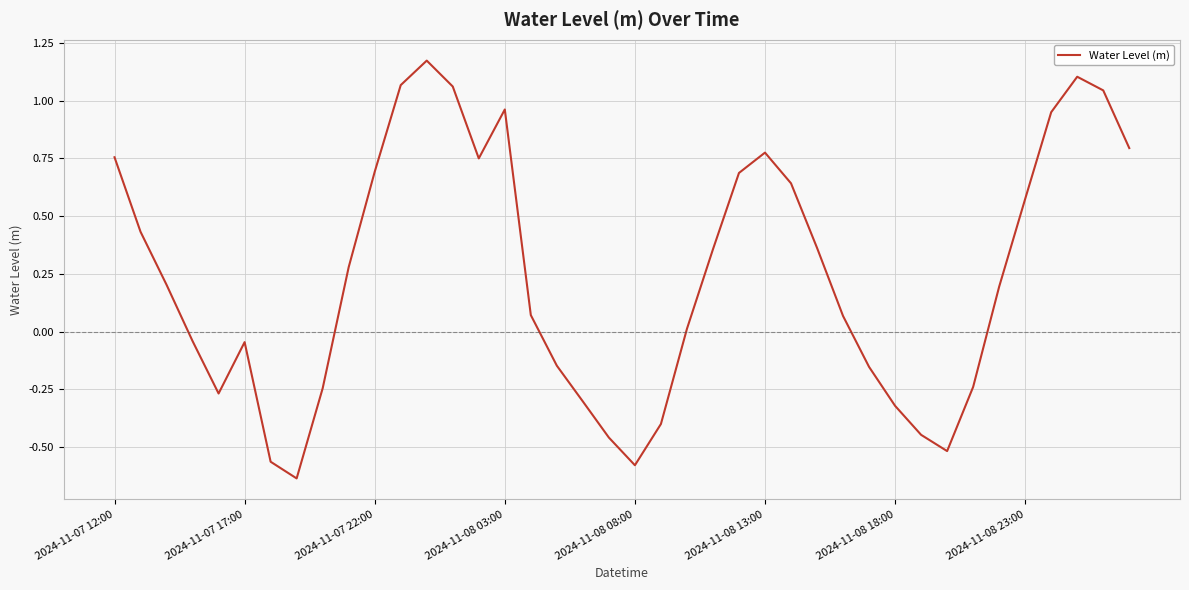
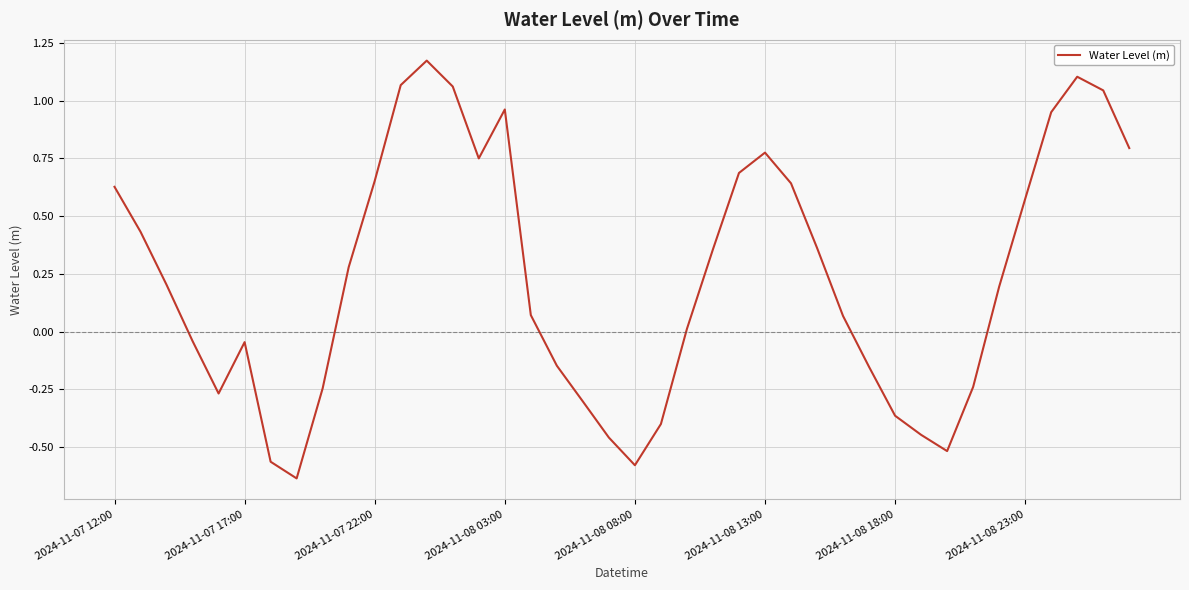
  {
-   "2024-11-07 12:00": 0.76,
+   "2024-11-07 12:00": 0.63,
    "2024-11-07 17:00": -0.05,
-   "2024-11-07 22:00": 0.69,
+   "2024-11-07 22:00": 0.65,
    "2024-11-08 03:00": 0.96,
    "2024-11-08 08:00": -0.58,
    "2024-11-08 13:00": 0.78,
-   "2024-11-08 18:00": -0.32,
+   "2024-11-08 18:00": -0.36,
    "2024-11-08 23:00": 0.57
  }
